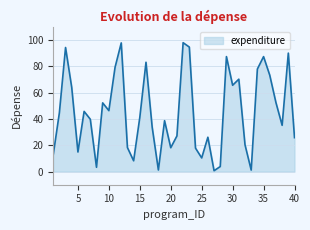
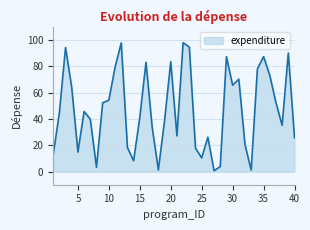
  {
    "5": 15,
-   "10": 46,
+   "10": 54,
    "15": 41,
-   "20": 18,
+   "20": 84,
    "25": 10,
    "30": 66,
    "35": 87,
    "40": 26
  }
